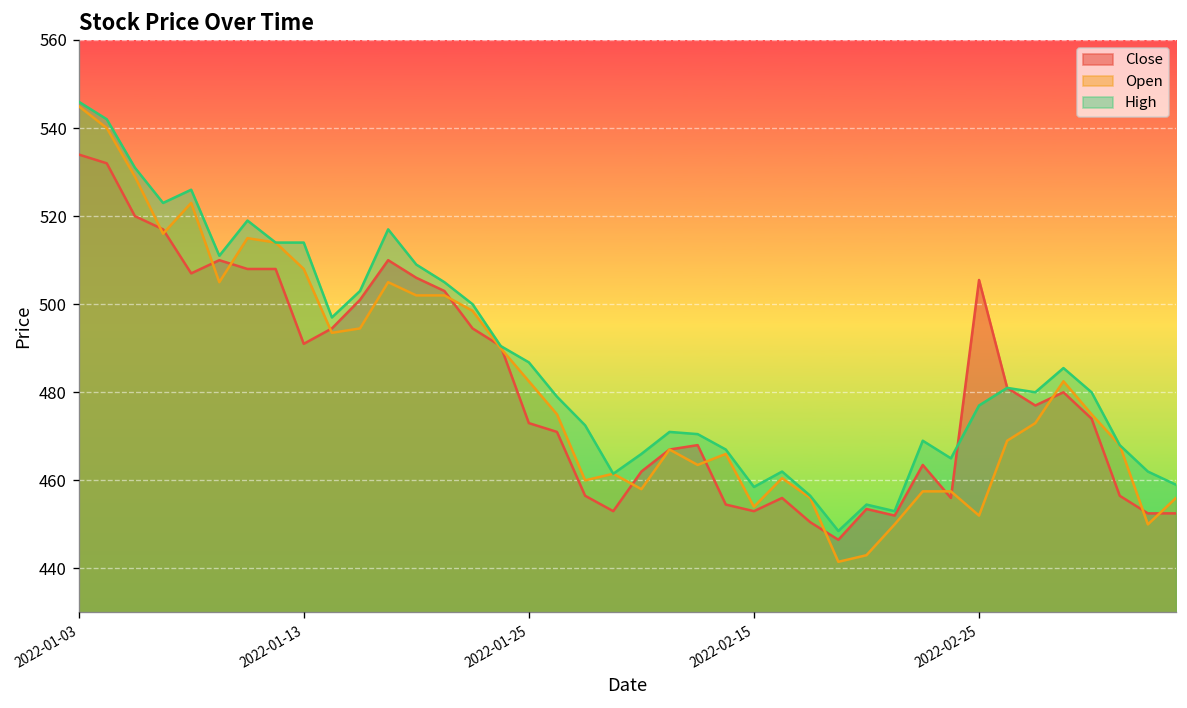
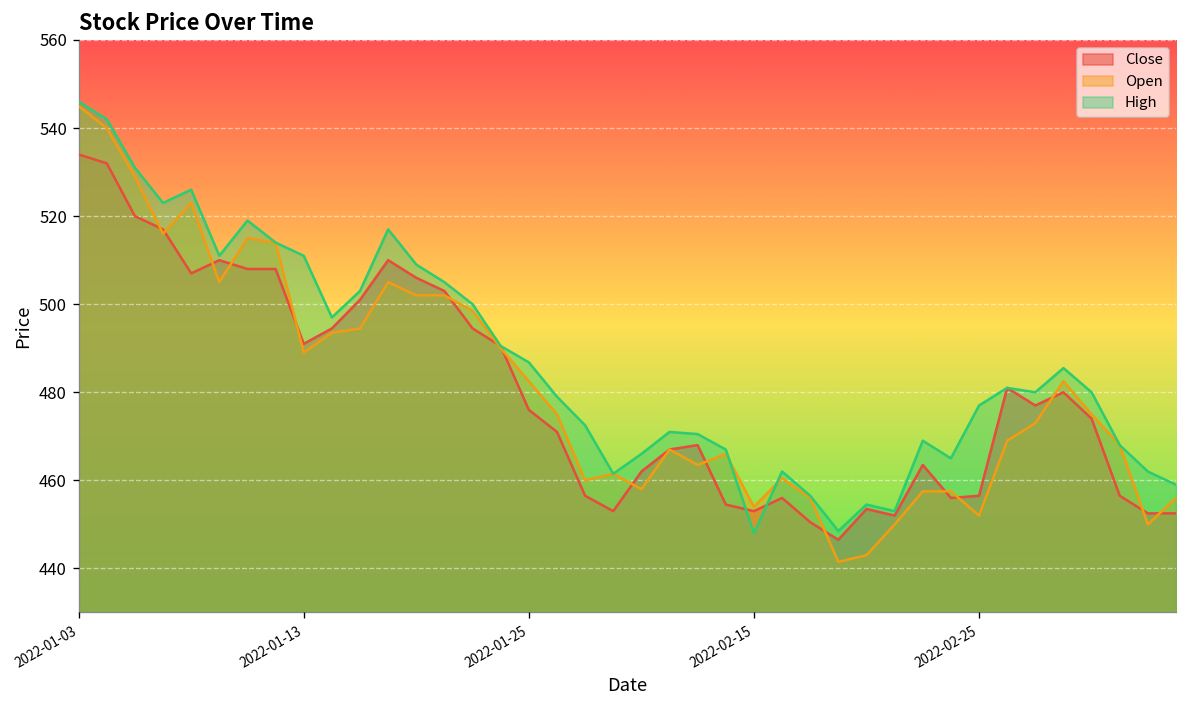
  {
    "Close": {
      "2022-01-03": 534,
      "2022-01-13": 491,
-     "2022-01-25": 473,
+     "2022-01-25": 476,
      "2022-02-15": 453,
-     "2022-02-25": 506
+     "2022-02-25": 457
    },
    "Open": {
      "2022-01-03": 545,
-     "2022-01-13": 508,
+     "2022-01-13": 489,
      "2022-01-25": 483,
      "2022-02-15": 454,
      "2022-02-25": 452
    },
    "High": {
      "2022-01-03": 546,
-     "2022-01-13": 514,
+     "2022-01-13": 511,
      "2022-01-25": 487,
-     "2022-02-15": 459,
+     "2022-02-15": 448,
      "2022-02-25": 477
    }
  }
